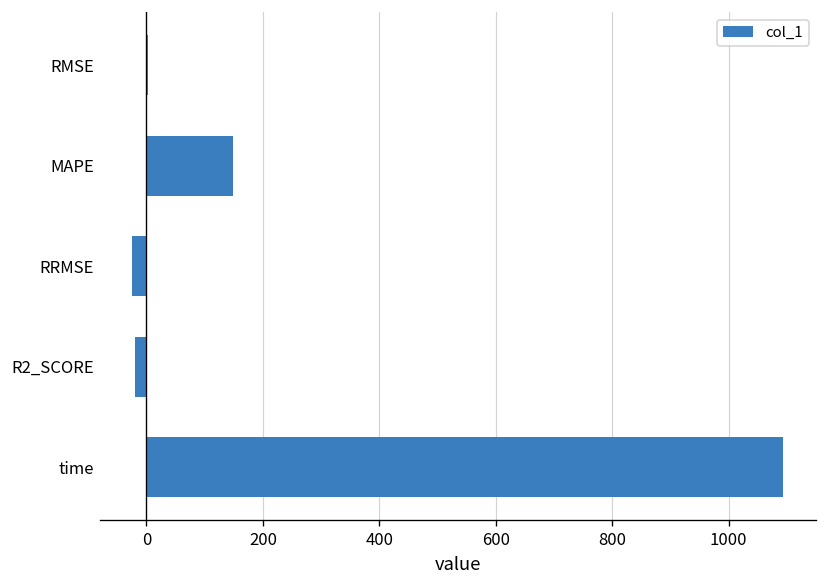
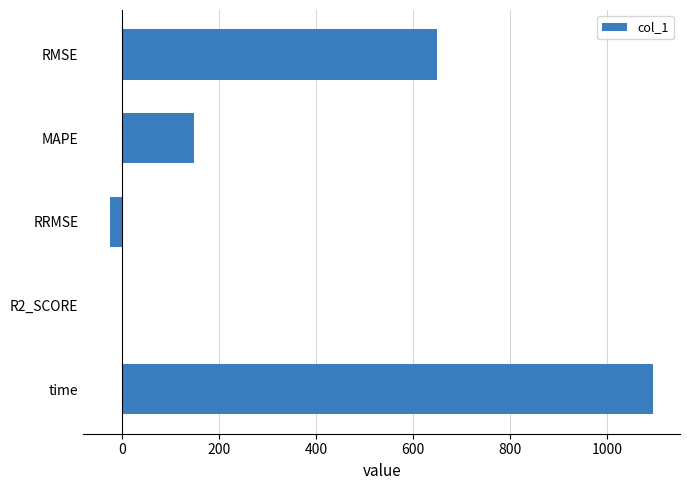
  {
-   "RMSE": 0,
+   "RMSE": 650,
    "MAPE": 150,
    "RRMSE": -20,
-   "R2_SCORE": -20,
+   "R2_SCORE": 0,
    "time": 1090
  }
